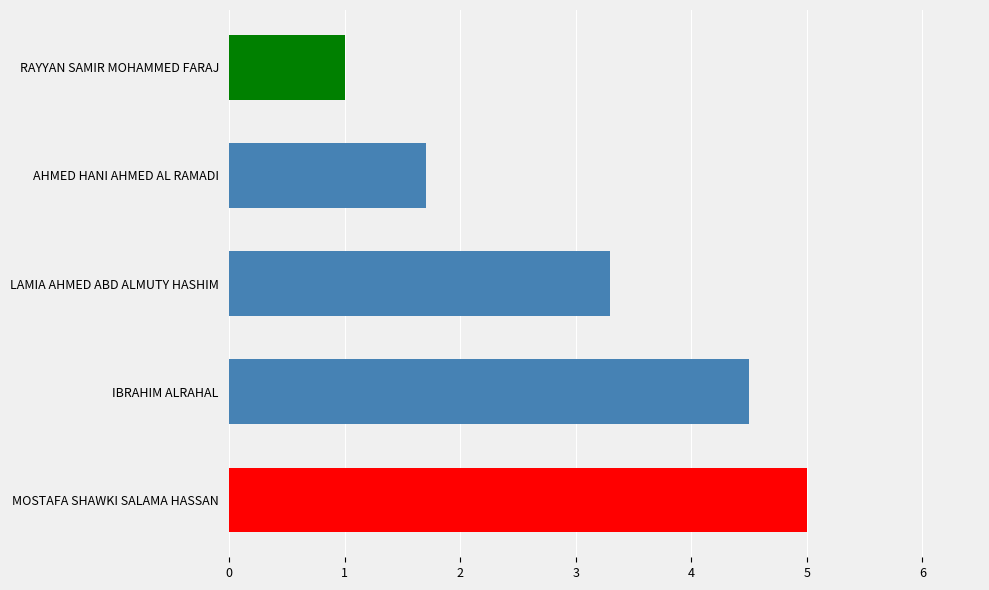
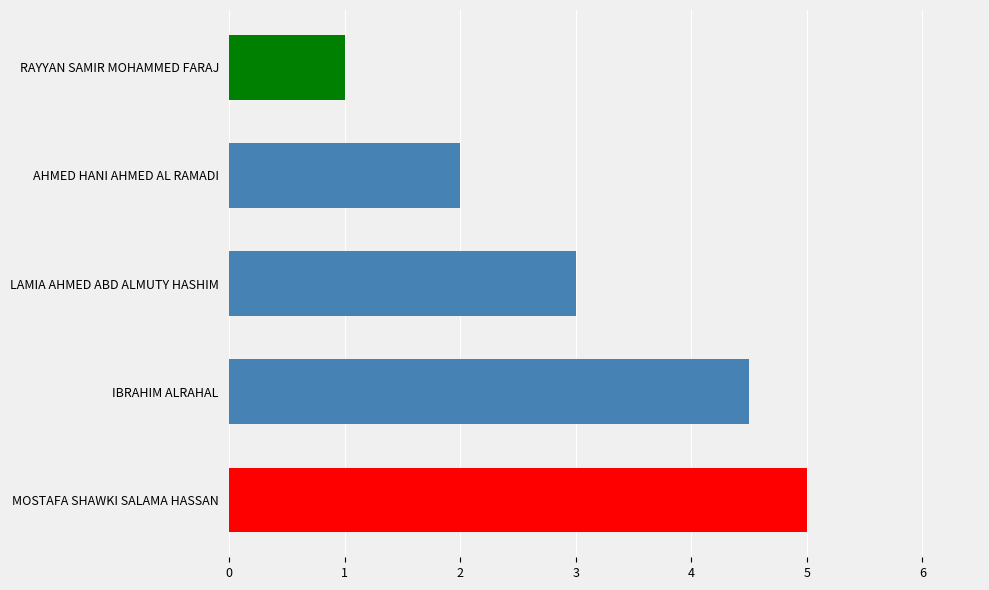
  {
    "RAYYAN SAMIR MOHAMMED FARAJ": 1.0,
-   "AHMED HANI AHMED AL RAMADI": 1.7,
-   "LAMIA AHMED ABD ALMUTY HASHIM": 3.3,
+   "AHMED HANI AHMED AL RAMADI": 2.0,
+   "LAMIA AHMED ABD ALMUTY HASHIM": 3.0,
    "IBRAHIM ALRAHAL": 4.5,
    "MOSTAFA SHAWKI SALAMA HASSAN": 5.0
  }
